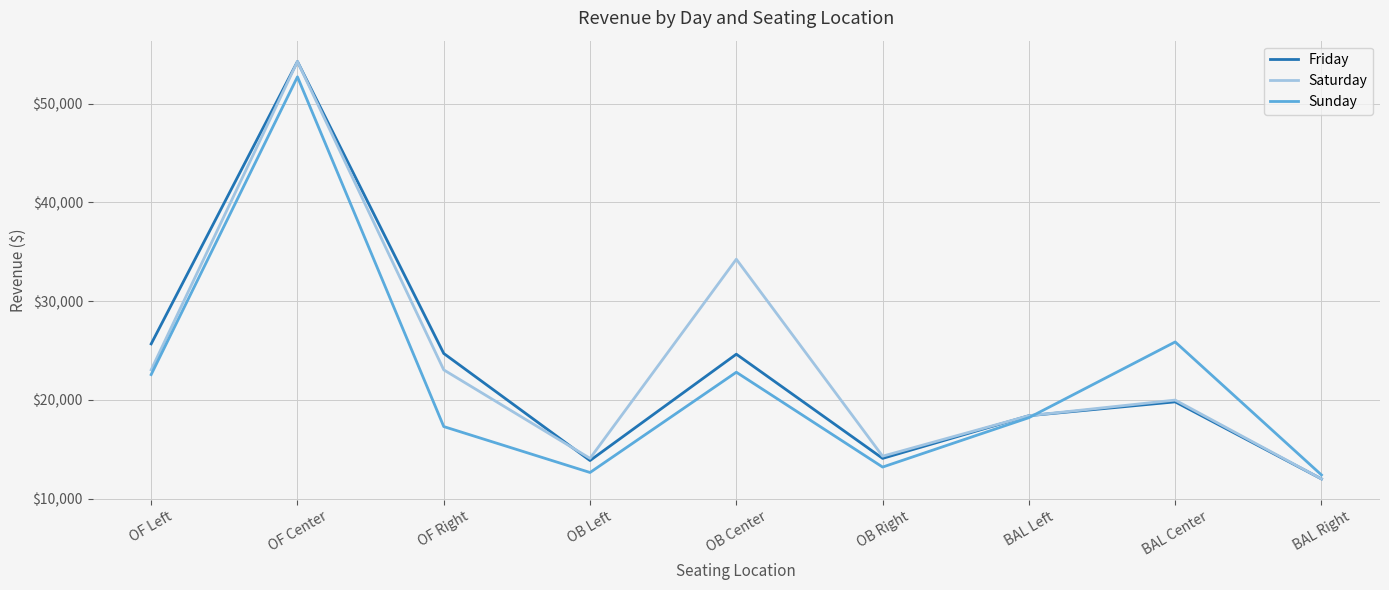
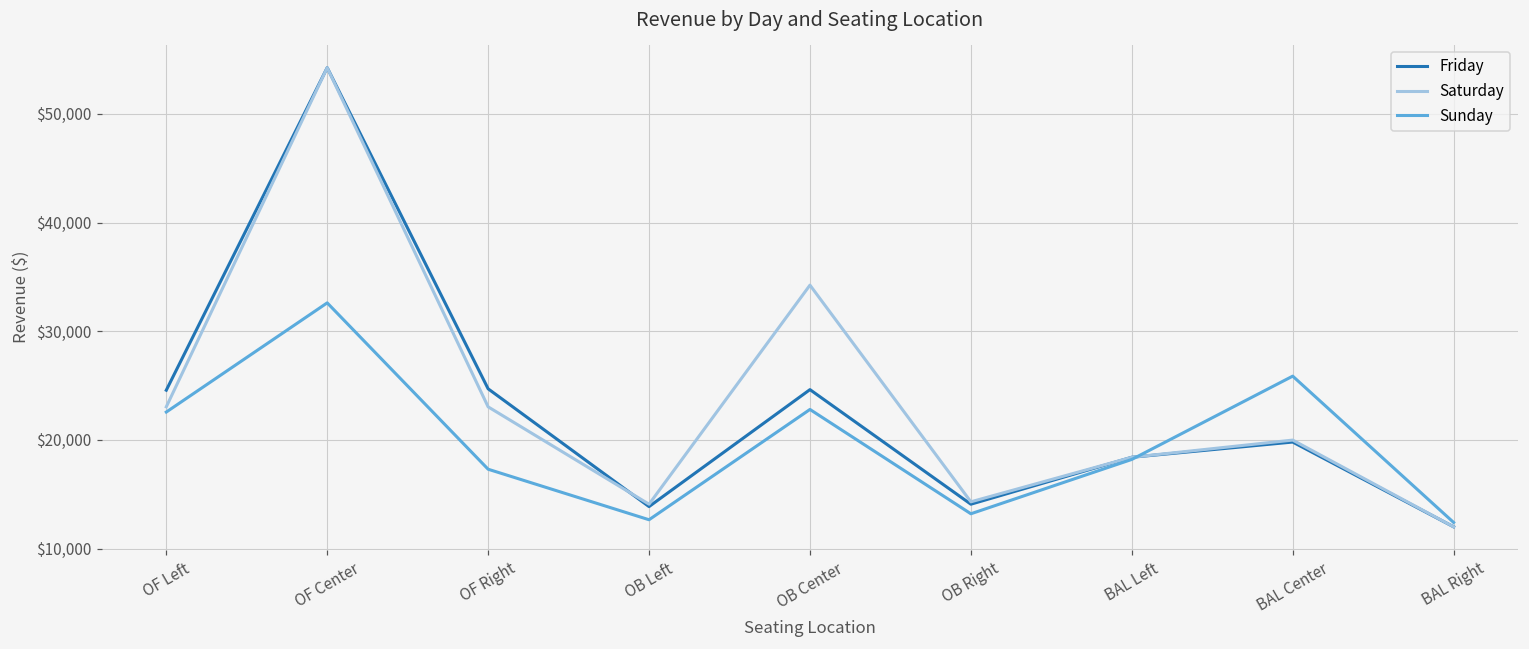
  {
    "Friday": {
-     "OF Left": "$26,000",
+     "OF Left": "$25,000",
      "OF Right": "$25,000",
      "OB Center": "$25,000"
    },
    "Saturday": {
      "OF Left": "$23,000",
      "OF Right": "$23,000",
      "OB Center": "$34,000"
    },
    "Sunday": {
      "OF Left": "$23,000",
-     "OF Center": "$53,000",
+     "OF Center": "$33,000",
      "OF Right": "$17,000",
      "OB Left": "$13,000",
      "OB Center": "$23,000",
      "OB Right": "$13,000",
      "BAL Center": "$26,000",
      "BAL Right": "$12,000"
    }
  }
